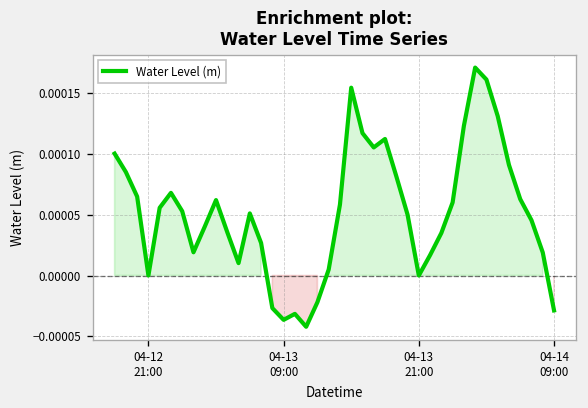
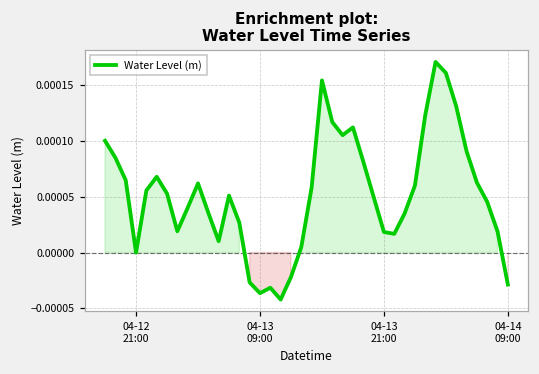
  {
    "04-12 21:00": 0.00000,
    "04-13 09:00": -0.000036,
-   "04-13 21:00": 0.00000,
+   "04-13 21:00": 0.00002,
    "04-14 09:00": -0.00003
  }
